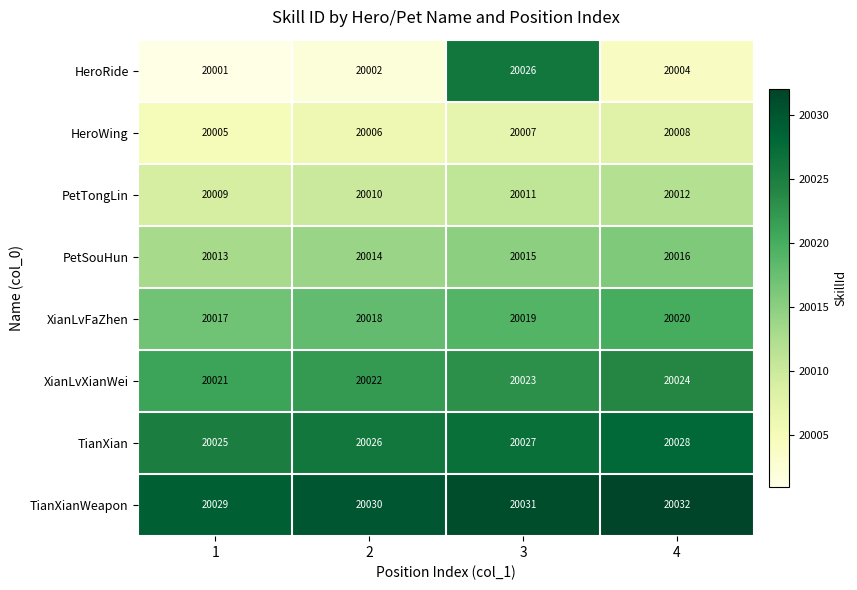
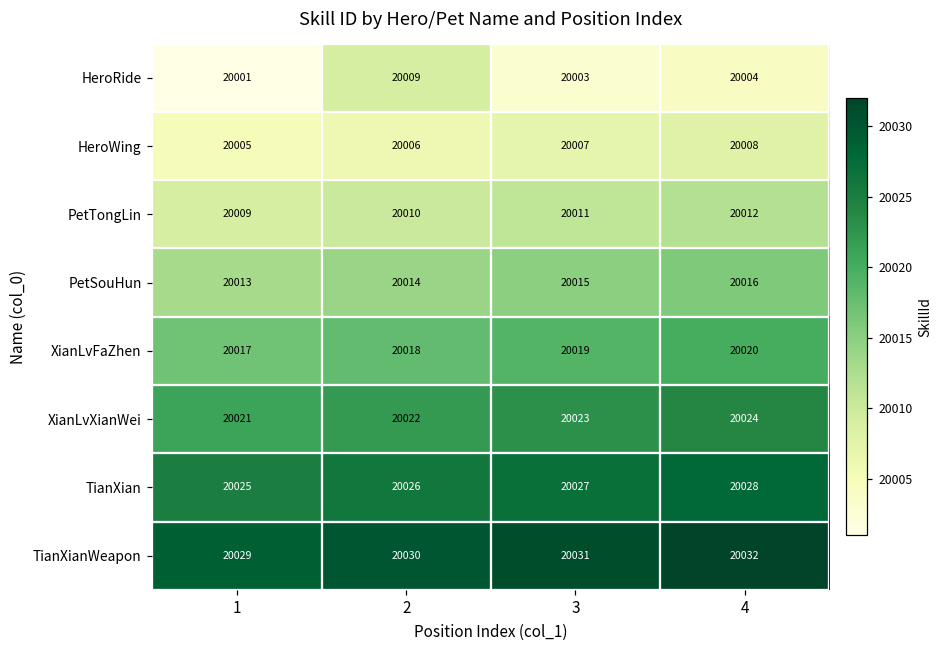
  {
    "HeroRide": {
      "1": 20001,
-     "2": 20002,
-     "3": 20026,
+     "2": 20009,
+     "3": 20003,
      "4": 20004
    },
    "HeroWing": {
      "1": 20005,
      "2": 20006,
      "3": 20007,
      "4": 20008
    },
    "PetTongLin": {
      "1": 20009,
      "2": 20010,
      "3": 20011,
      "4": 20012
    },
    "PetSouHun": {
      "1": 20013,
      "2": 20014,
      "3": 20015,
      "4": 20016
    },
    "XianLvFaZhen": {
      "1": 20017,
      "2": 20018,
      "3": 20019,
      "4": 20020
    },
    "XianLvXianWei": {
      "1": 20021,
      "2": 20022,
      "3": 20023,
      "4": 20024
    },
    "TianXian": {
      "1": 20025,
      "2": 20026,
      "3": 20027,
      "4": 20028
    },
    "TianXianWeapon": {
      "1": 20029,
      "2": 20030,
      "3": 20031,
      "4": 20032
    }
  }
